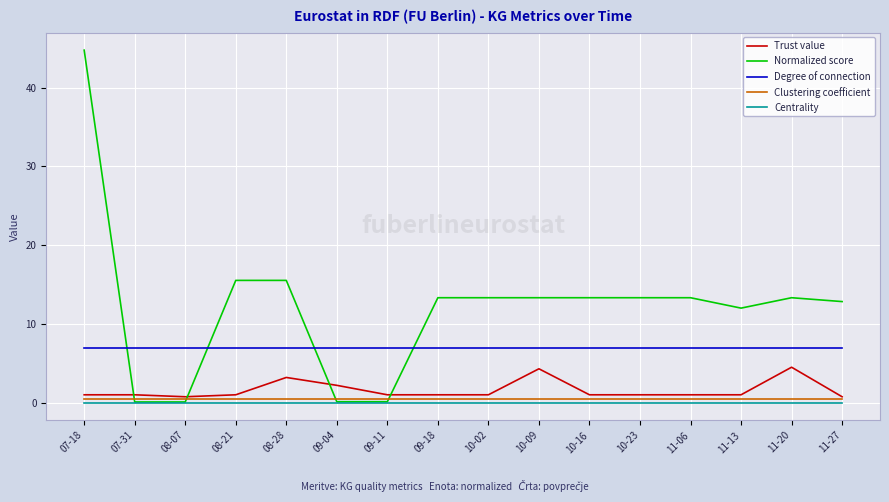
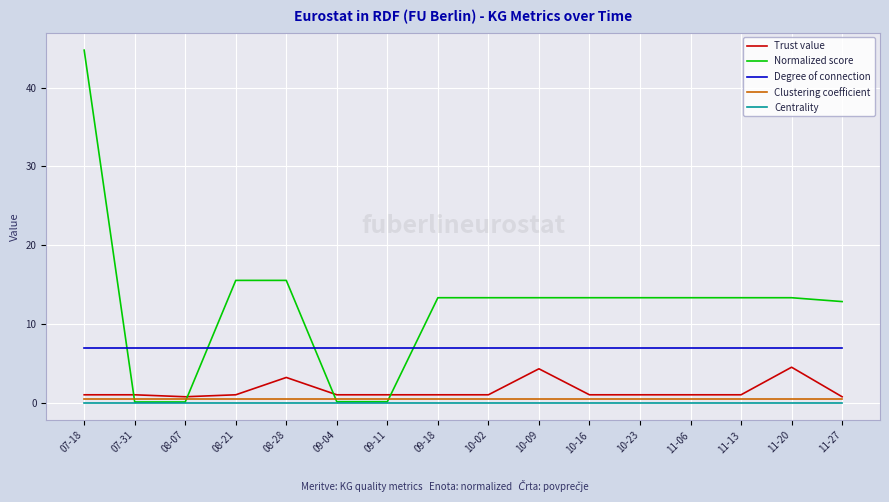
  {
    "Trust value": {
      "07-18": 1,
      "07-31": 1,
      "08-21": 1,
      "08-28": 3,
-     "09-04": 2,
+     "09-04": 1,
      "09-11": 1,
      "09-18": 1,
      "10-02": 1,
      "10-09": 4,
      "10-16": 1,
      "10-23": 1,
      "11-06": 1,
      "11-13": 1,
      "11-20": 5
    },
    "Normalized score": {
      "07-18": 45,
      "08-21": 16,
      "08-28": 16,
      "09-18": 13,
      "10-02": 13,
      "10-09": 13,
      "10-16": 13,
      "10-23": 13,
      "11-06": 13,
-     "11-13": 12,
+     "11-13": 13,
      "11-20": 13,
      "11-27": 13
    },
    "Degree of connection": {
      "07-18": 7,
      "07-31": 7,
      "08-07": 7,
      "08-21": 7,
      "08-28": 7,
      "09-04": 7,
      "09-11": 7,
      "09-18": 7,
      "10-02": 7,
      "10-09": 7,
      "10-16": 7,
      "10-23": 7,
      "11-06": 7,
      "11-13": 7,
      "11-20": 7,
      "11-27": 7
    },
    "Clustering coefficient": {
      "07-18": 0,
      "07-31": 0,
      "08-21": 0,
      "08-28": 0,
      "09-18": 0,
      "10-02": 0,
      "10-09": 0,
      "10-16": 0,
      "10-23": 0,
      "11-06": 0,
      "11-13": 0,
      "11-20": 0
    },
    "Centrality": {
      "07-18": 0,
      "08-21": 0,
      "08-28": 0,
      "09-18": 0,
      "10-02": 0,
      "10-09": 0,
      "10-16": 0,
      "10-23": 0,
      "11-06": 0,
      "11-13": 0,
      "11-20": 0,
      "11-27": 0
    }
  }
